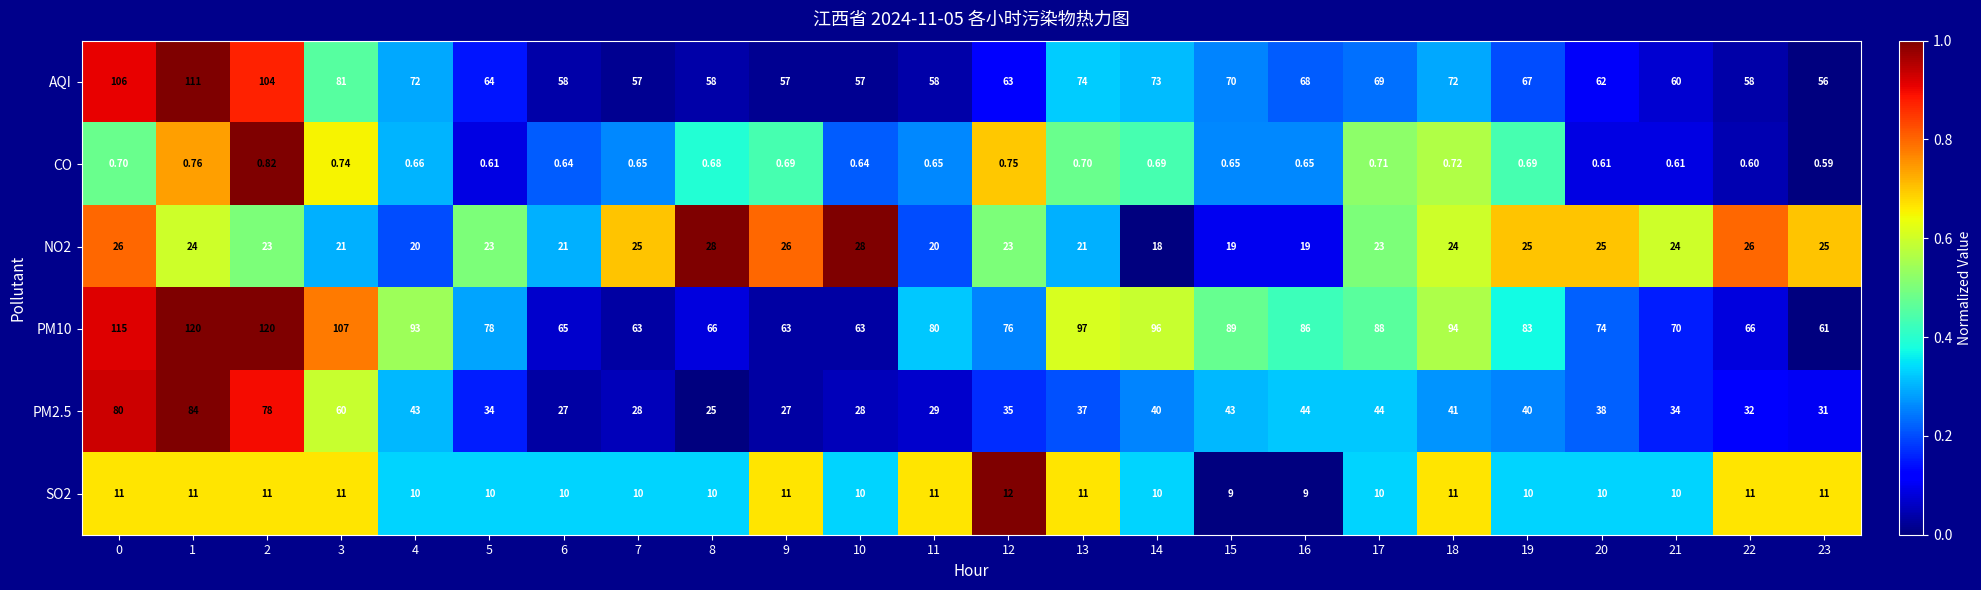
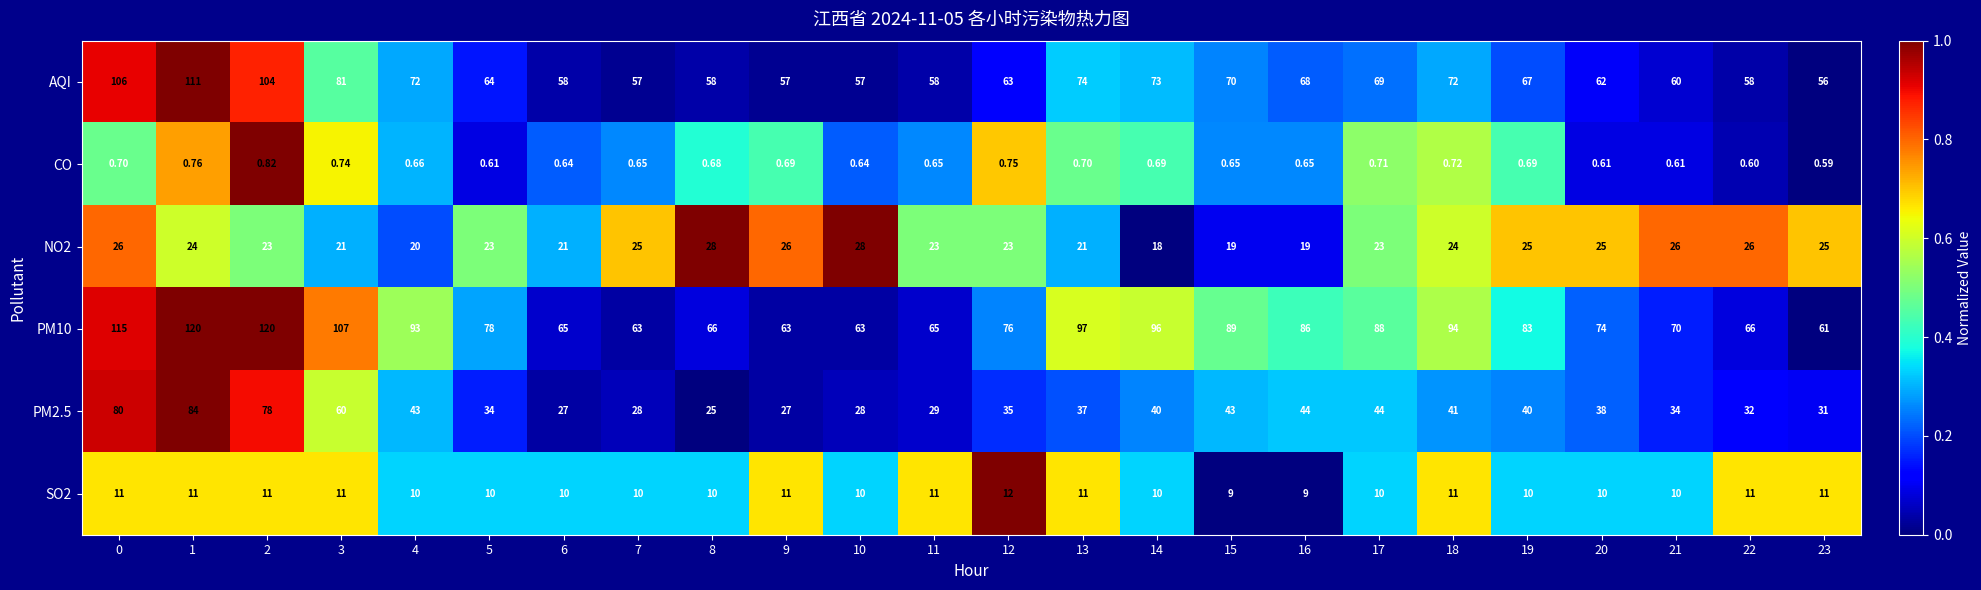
  {
    "AQI": {
      "0": 106,
      "1": 111,
      "2": 104,
      "3": 81,
      "4": 72,
      "5": 64,
      "6": 58,
      "7": 57,
      "8": 58,
      "9": 57,
      "10": 57,
      "11": 58,
      "12": 63,
      "13": 74,
      "14": 73,
      "15": 70,
      "16": 68,
      "17": 69,
      "18": 72,
      "19": 67,
      "20": 62,
      "21": 60,
      "22": 58,
      "23": 56
    },
    "CO": {
      "0": 0.70,
      "1": 0.76,
      "2": 0.82,
      "3": 0.74,
      "4": 0.66,
      "5": 0.61,
      "6": 0.64,
      "7": 0.65,
      "8": 0.68,
      "9": 0.69,
      "10": 0.64,
      "11": 0.65,
      "12": 0.75,
      "13": 0.70,
      "14": 0.69,
      "15": 0.65,
      "16": 0.65,
      "17": 0.71,
      "18": 0.72,
      "19": 0.69,
      "20": 0.61,
      "21": 0.61,
      "22": 0.60,
      "23": 0.59
    },
    "NO2": {
      "0": 26,
      "1": 24,
      "2": 23,
      "3": 21,
      "4": 20,
      "5": 23,
      "6": 21,
      "7": 25,
      "8": 28,
      "9": 26,
      "10": 28,
-     "11": 20,
+     "11": 23,
      "12": 23,
      "13": 21,
      "14": 18,
      "15": 19,
      "16": 19,
      "17": 23,
      "18": 24,
      "19": 25,
      "20": 25,
-     "21": 24,
+     "21": 26,
      "22": 26,
      "23": 25
    },
    "PM10": {
      "0": 115,
      "1": 120,
      "2": 120,
      "3": 107,
      "4": 93,
      "5": 78,
      "6": 65,
      "7": 63,
      "8": 66,
      "9": 63,
      "10": 63,
-     "11": 80,
+     "11": 65,
      "12": 76,
      "13": 97,
      "14": 96,
      "15": 89,
      "16": 86,
      "17": 88,
      "18": 94,
      "19": 83,
      "20": 74,
      "21": 70,
      "22": 66,
      "23": 61
    },
    "PM2.5": {
      "0": 80,
      "1": 84,
      "2": 78,
      "3": 60,
      "4": 43,
      "5": 34,
      "6": 27,
      "7": 28,
      "8": 25,
      "9": 27,
      "10": 28,
      "11": 29,
      "12": 35,
      "13": 37,
      "14": 40,
      "15": 43,
      "16": 44,
      "17": 44,
      "18": 41,
      "19": 40,
      "20": 38,
      "21": 34,
      "22": 32,
      "23": 31
    },
    "SO2": {
      "0": 11,
      "1": 11,
      "2": 11,
      "3": 11,
      "4": 10,
      "5": 10,
      "6": 10,
      "7": 10,
      "8": 10,
      "9": 11,
      "10": 10,
      "11": 11,
      "12": 12,
      "13": 11,
      "14": 10,
      "15": 9,
      "16": 9,
      "17": 10,
      "18": 11,
      "19": 10,
      "20": 10,
      "21": 10,
      "22": 11,
      "23": 11
    }
  }
